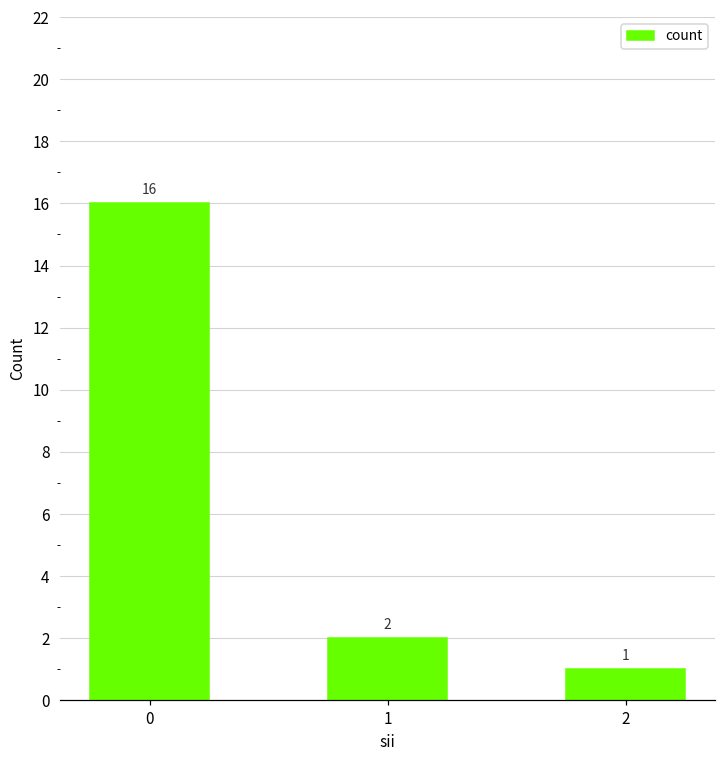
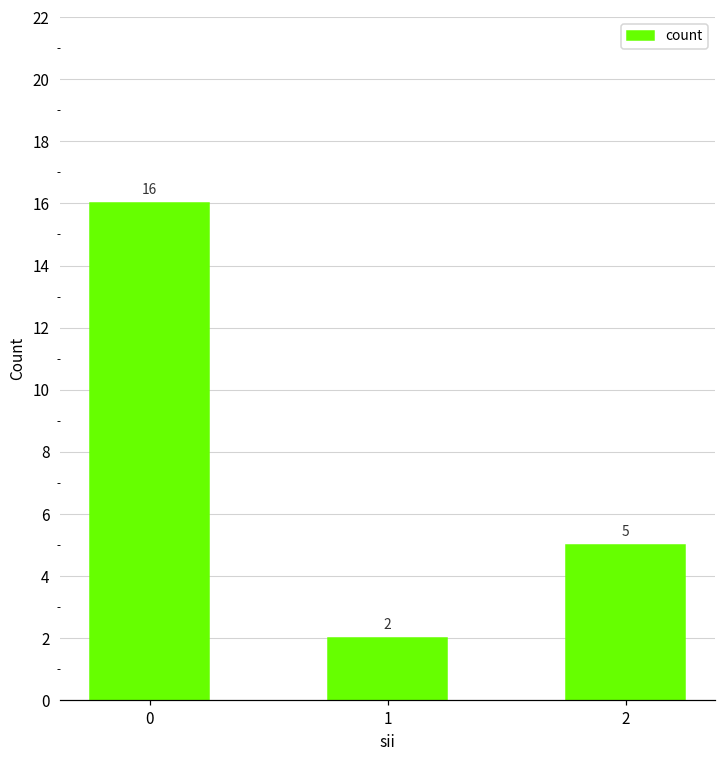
  {
    "0": 16,
    "1": 2,
-   "2": 1
+   "2": 5
  }
